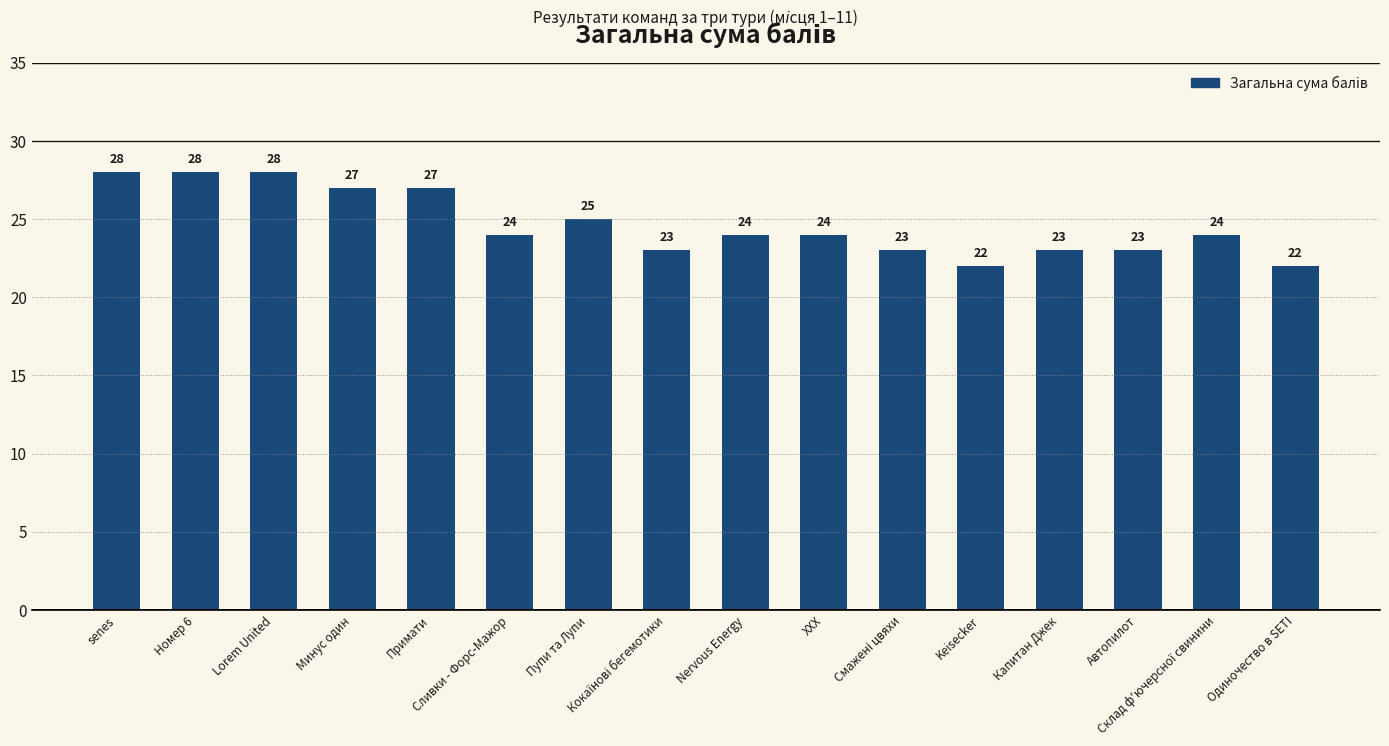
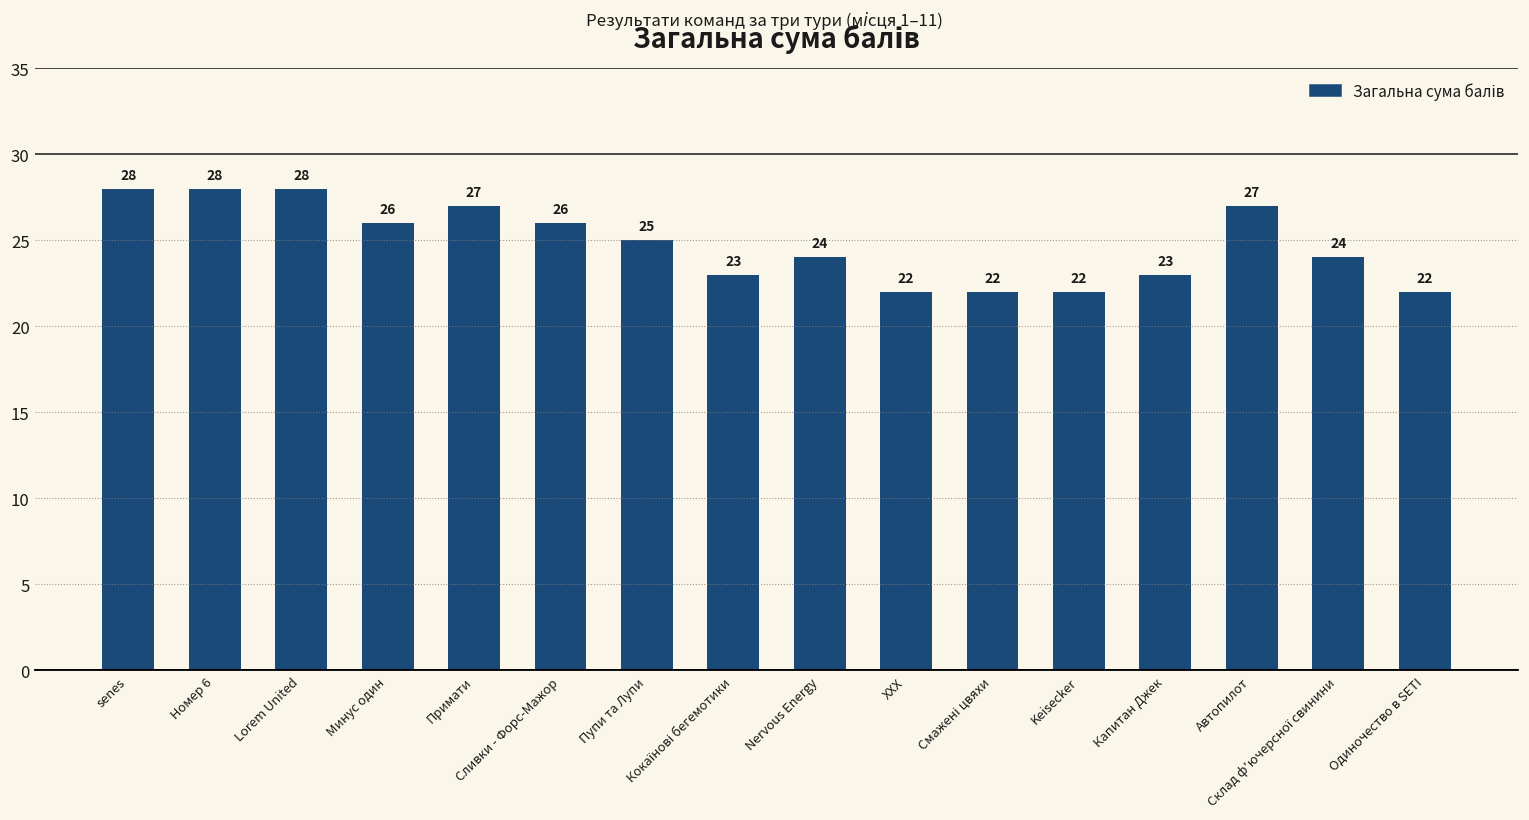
  {
    "senes": 28,
    "Номер 6": 28,
    "Lorem United": 28,
-   "Минус один": 27,
+   "Минус один": 26,
    "Примати": 27,
-   "Сливки - Форс-Мажор": 24,
+   "Сливки - Форс-Мажор": 26,
    "Пупи та Лупи": 25,
    "Кокаїнові бегемотики": 23,
    "Nervous Energy": 24,
-   "ХХХ": 24,
-   "Смажені цвяхи": 23,
+   "ХХХ": 22,
+   "Смажені цвяхи": 22,
    "Keisecker": 22,
    "Капитан Джек": 23,
-   "Автопилот": 23,
+   "Автопилот": 27,
    "Склад фʼючерсної свинини": 24,
    "Одиночество в SETI": 22
  }
